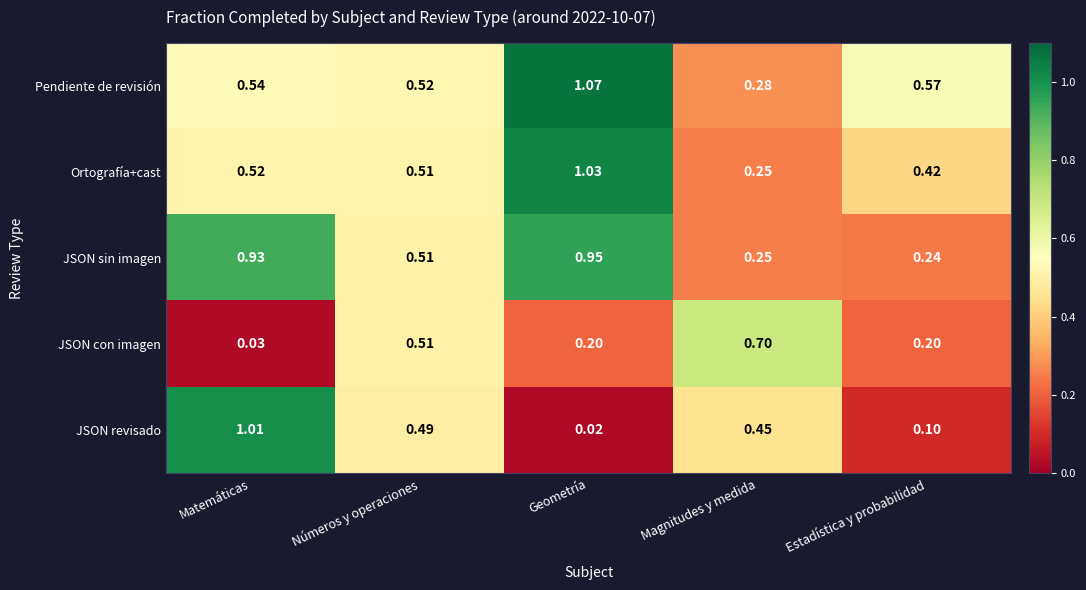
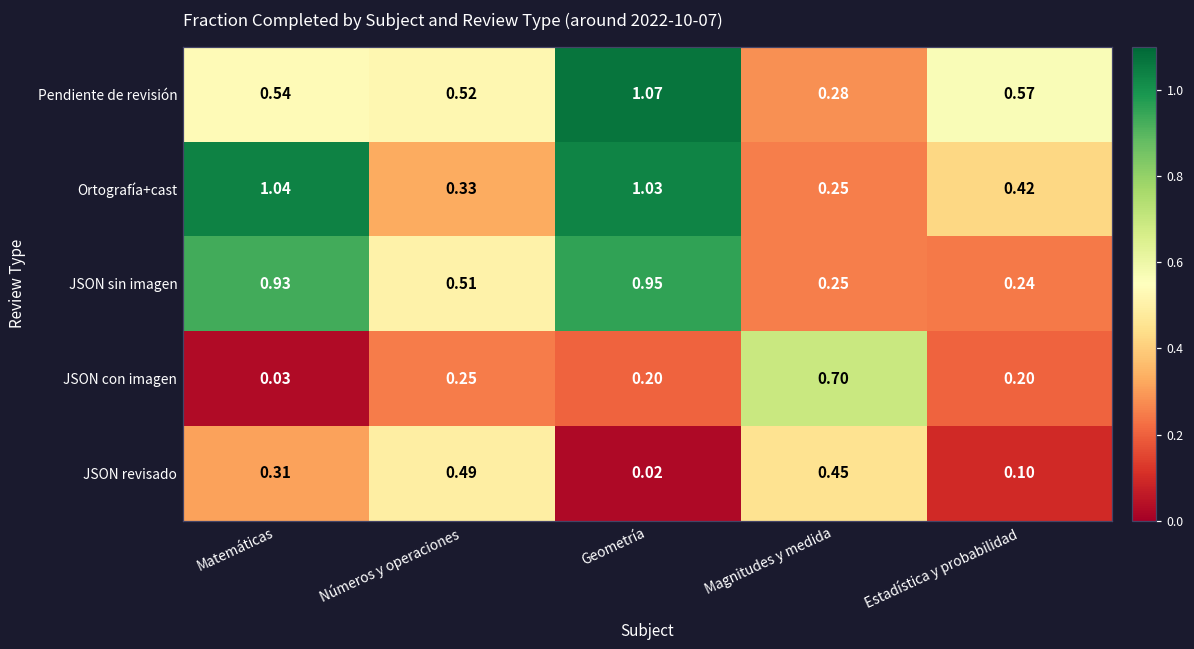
  {
    "Pendiente de revisión": {
      "Matemáticas": 0.54,
      "Números y operaciones": 0.52,
      "Geometría": 1.07,
      "Magnitudes y medida": 0.28,
      "Estadística y probabilidad": 0.57
    },
    "Ortografía+cast": {
-     "Matemáticas": 0.52,
-     "Números y operaciones": 0.51,
+     "Matemáticas": 1.04,
+     "Números y operaciones": 0.33,
      "Geometría": 1.03,
      "Magnitudes y medida": 0.25,
      "Estadística y probabilidad": 0.42
    },
    "JSON sin imagen": {
      "Matemáticas": 0.93,
      "Números y operaciones": 0.51,
      "Geometría": 0.95,
      "Magnitudes y medida": 0.25,
      "Estadística y probabilidad": 0.24
    },
    "JSON con imagen": {
      "Matemáticas": 0.03,
-     "Números y operaciones": 0.51,
+     "Números y operaciones": 0.25,
      "Geometría": 0.20,
      "Magnitudes y medida": 0.70,
      "Estadística y probabilidad": 0.20
    },
    "JSON revisado": {
-     "Matemáticas": 1.01,
+     "Matemáticas": 0.31,
      "Números y operaciones": 0.49,
      "Geometría": 0.02,
      "Magnitudes y medida": 0.45,
      "Estadística y probabilidad": 0.10
    }
  }
